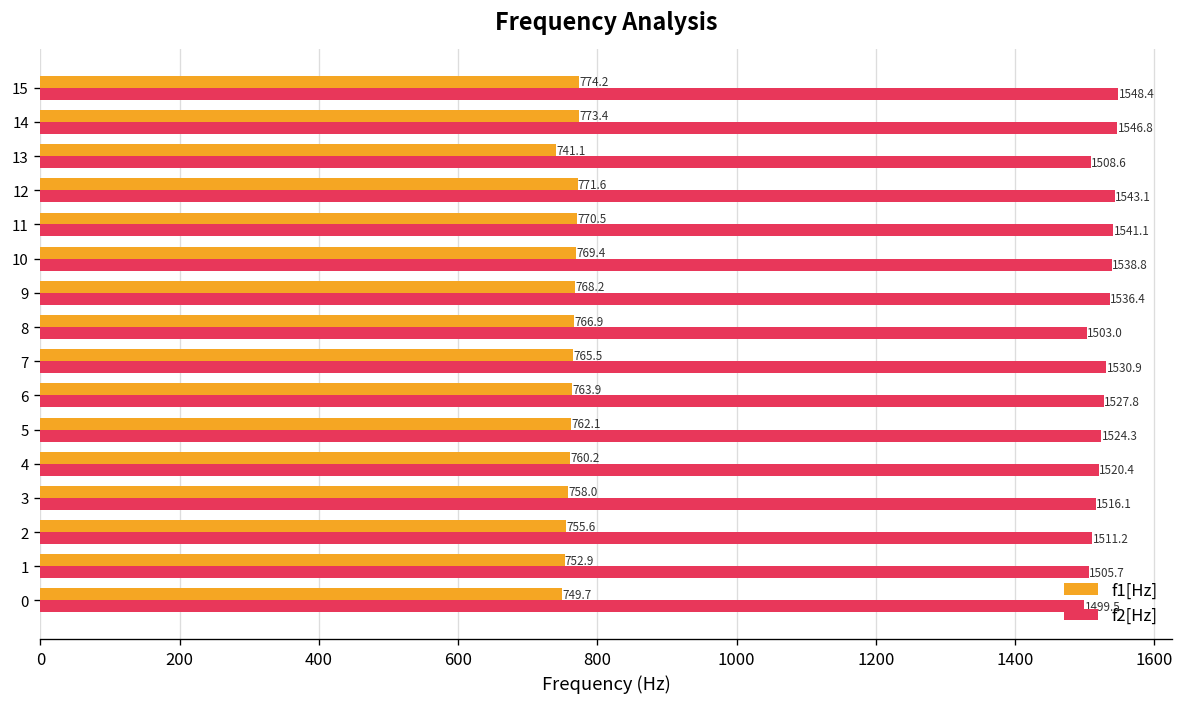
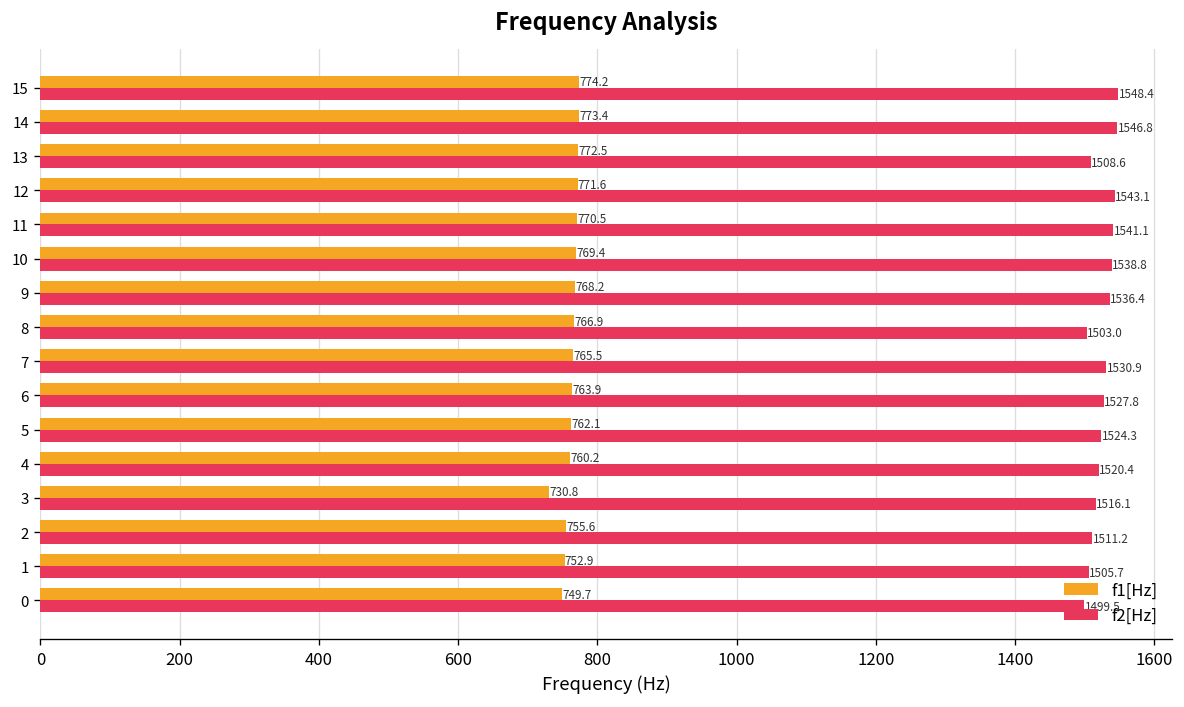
  {
    "f1[Hz]": {
      "15": 774.2,
      "14": 773.4,
-     "13": 741.1,
+     "13": 772.5,
      "12": 771.6,
      "11": 770.5,
      "10": 769.4,
      "9": 768.2,
      "8": 766.9,
      "7": 765.5,
      "6": 763.9,
      "5": 762.1,
      "4": 760.2,
-     "3": 758.0,
+     "3": 730.8,
      "2": 755.6,
      "1": 752.9,
      "0": 749.7
    },
    "f2[Hz]": {
      "15": 1548.4,
      "14": 1546.8,
      "13": 1508.6,
      "12": 1543.1,
      "11": 1541.1,
      "10": 1538.8,
      "9": 1536.4,
      "8": 1503.0,
      "7": 1530.9,
      "6": 1527.8,
      "5": 1524.3,
      "4": 1520.4,
      "3": 1516.1,
      "2": 1511.2,
      "1": 1505.7,
      "0": 1499.5
    }
  }
